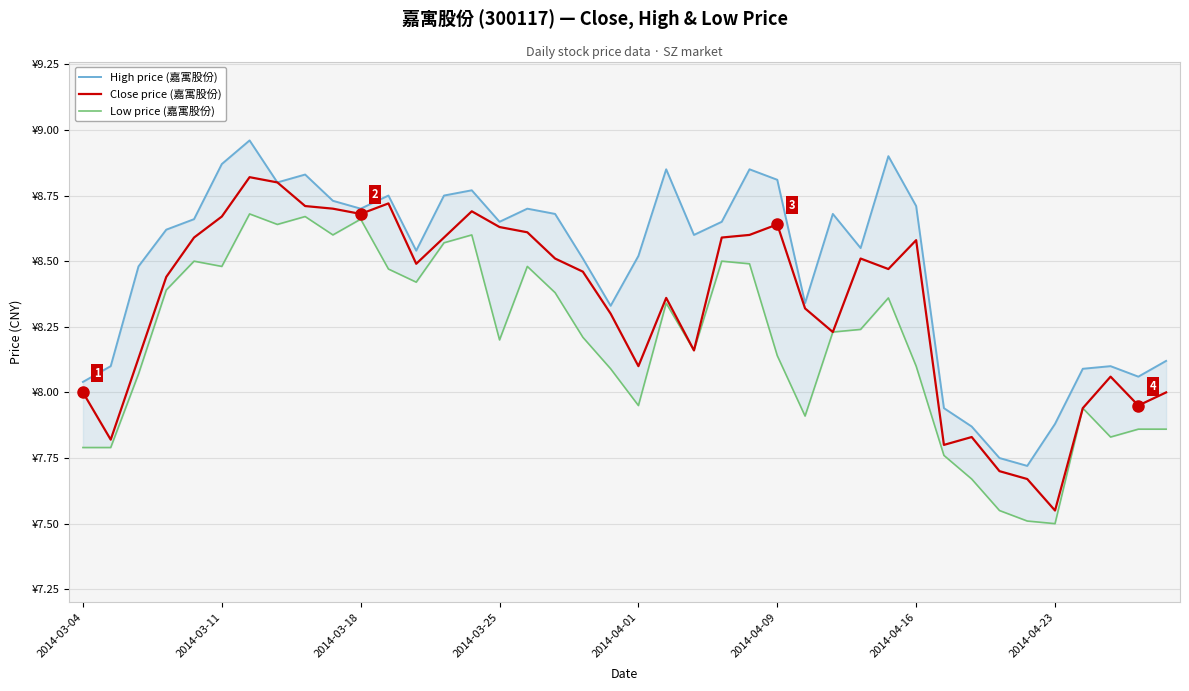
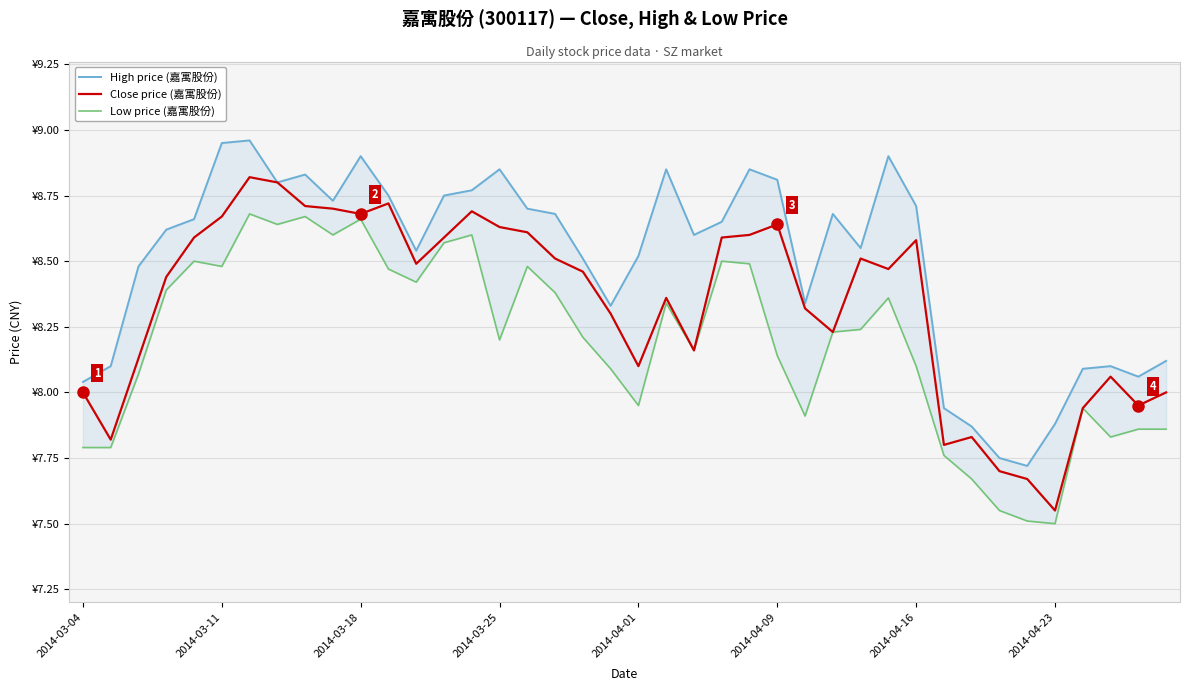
  {
    "High price (嘉寓股份)": {
      "2014-03-04": "¥8.04",
-     "2014-03-11": "¥8.87",
-     "2014-03-18": "¥8.7",
-     "2014-03-25": "¥8.65",
+     "2014-03-11": "¥8.95",
+     "2014-03-18": "¥8.9",
+     "2014-03-25": "¥8.85",
      "2014-04-01": "¥8.52",
      "2014-04-09": "¥8.81",
      "2014-04-16": "¥8.71",
      "2014-04-23": "¥7.88"
    },
    "Low price (嘉寓股份)": {
      "2014-03-04": "¥7.79",
      "2014-03-11": "¥8.48",
      "2014-03-18": "¥8.66",
      "2014-03-25": "¥8.20",
      "2014-04-01": "¥7.95",
      "2014-04-09": "¥8.14",
      "2014-04-16": "¥8.10",
      "2014-04-23": "¥7.50"
    }
  }
